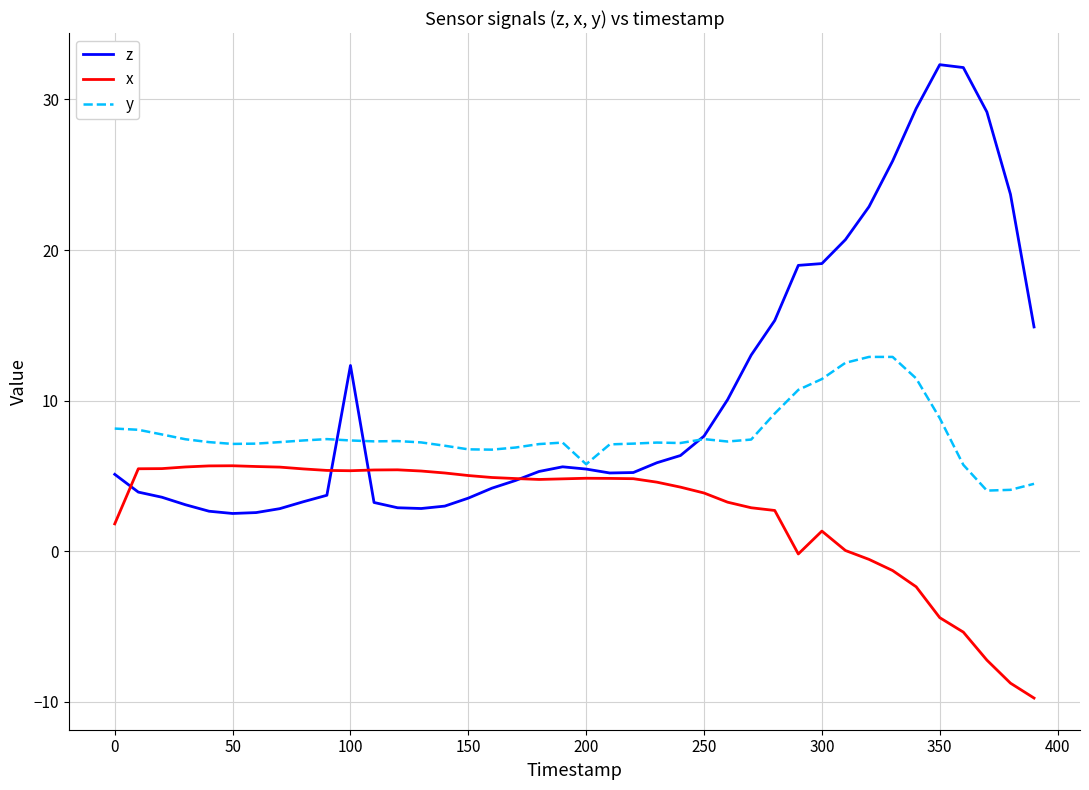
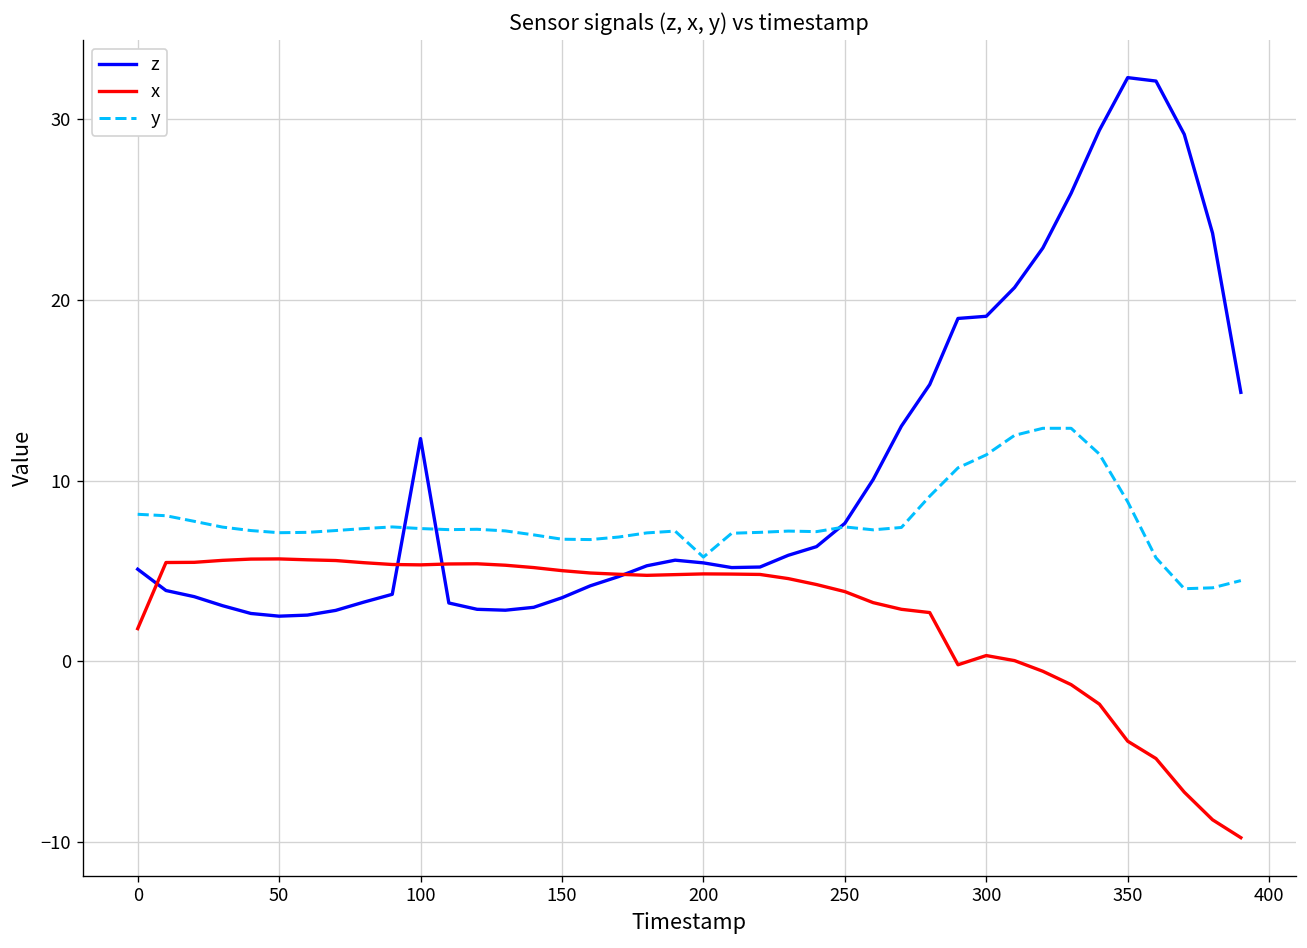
  {
    "z": {
      "0": 5.1,
      "50": 2.5,
      "100": 12.3,
      "150": 3.5,
      "200": 5.5,
      "250": 7.6,
      "300": 19.1,
      "350": 32.3
    },
    "x": {
      "0": 1.8,
      "50": 5.7,
      "100": 5.3,
      "150": 5.0,
      "200": 4.8,
      "250": 3.9,
-     "300": 1.3,
+     "300": 0.3,
      "350": -4.4
    },
    "y": {
      "0": 8.1,
      "50": 7.1,
      "100": 7.4,
      "150": 6.8,
      "200": 5.8,
      "250": 7.4,
      "300": 11.4,
      "350": 8.8
    }
  }
